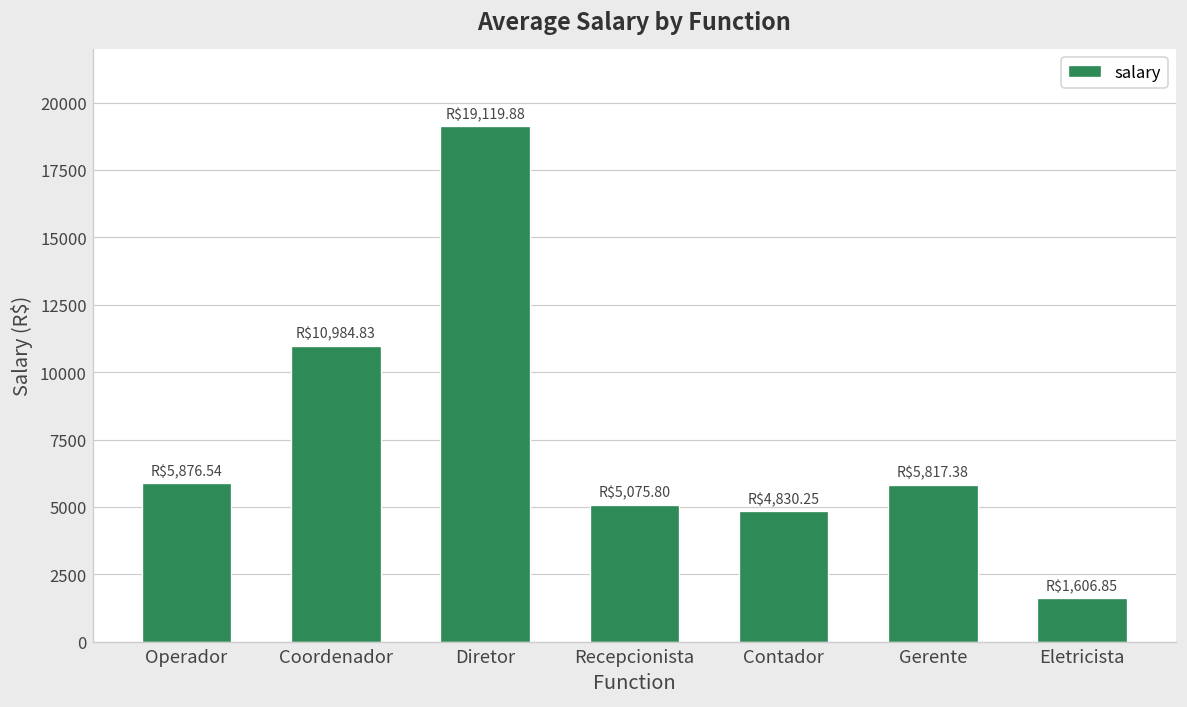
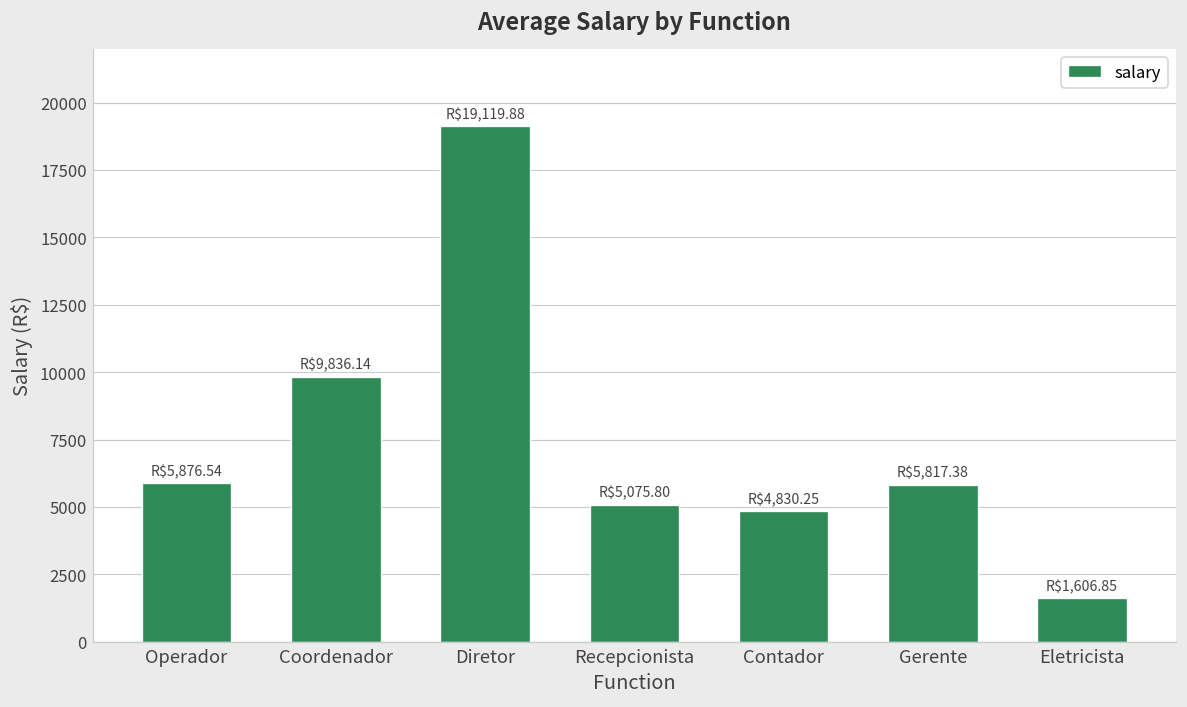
  {
    "Operador": "$5,876.54",
-   "Coordenador": "$10,984.83",
+   "Coordenador": "$9,836.14",
    "Diretor": "$19,119.88",
    "Recepcionista": "$5,075.80",
    "Contador": "$4,830.25",
    "Gerente": "$5,817.38",
    "Eletricista": "$1,606.85"
  }
